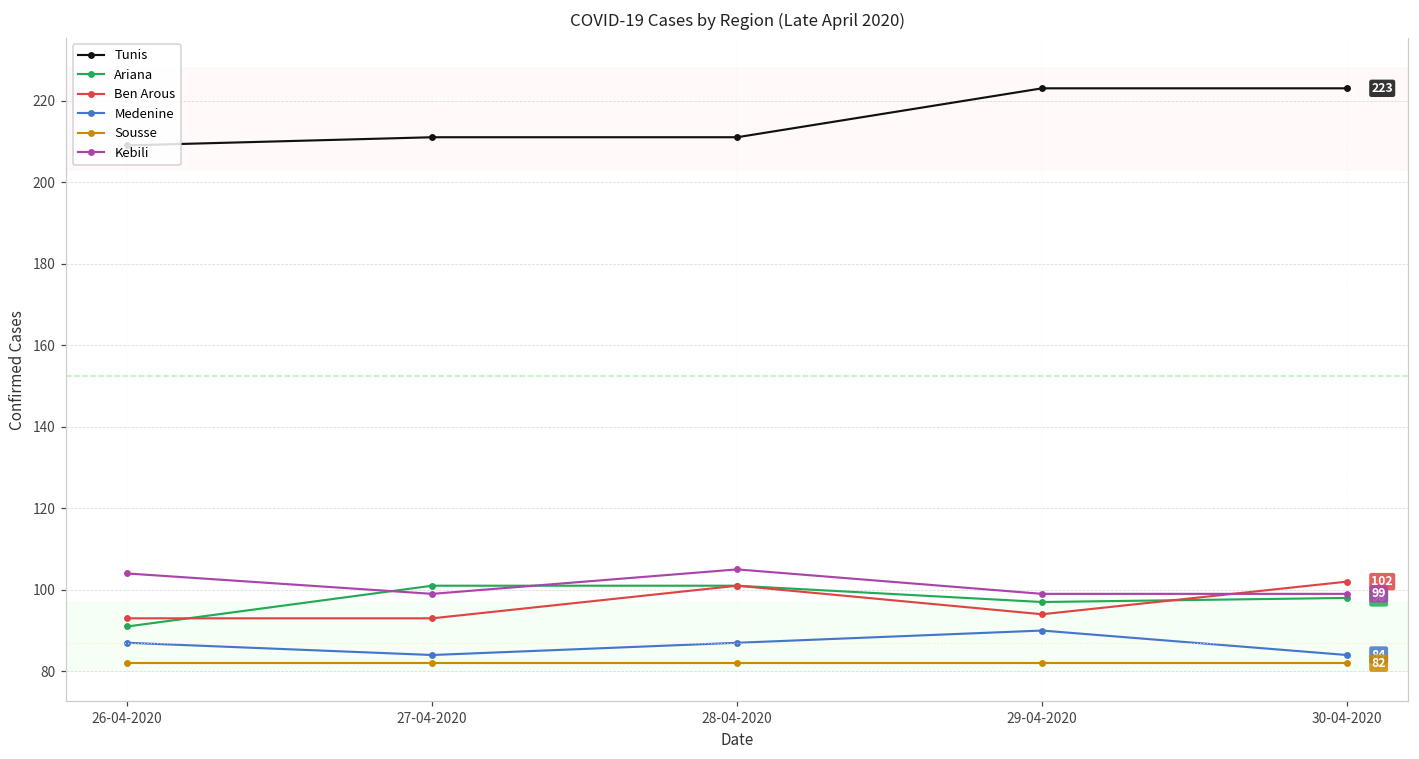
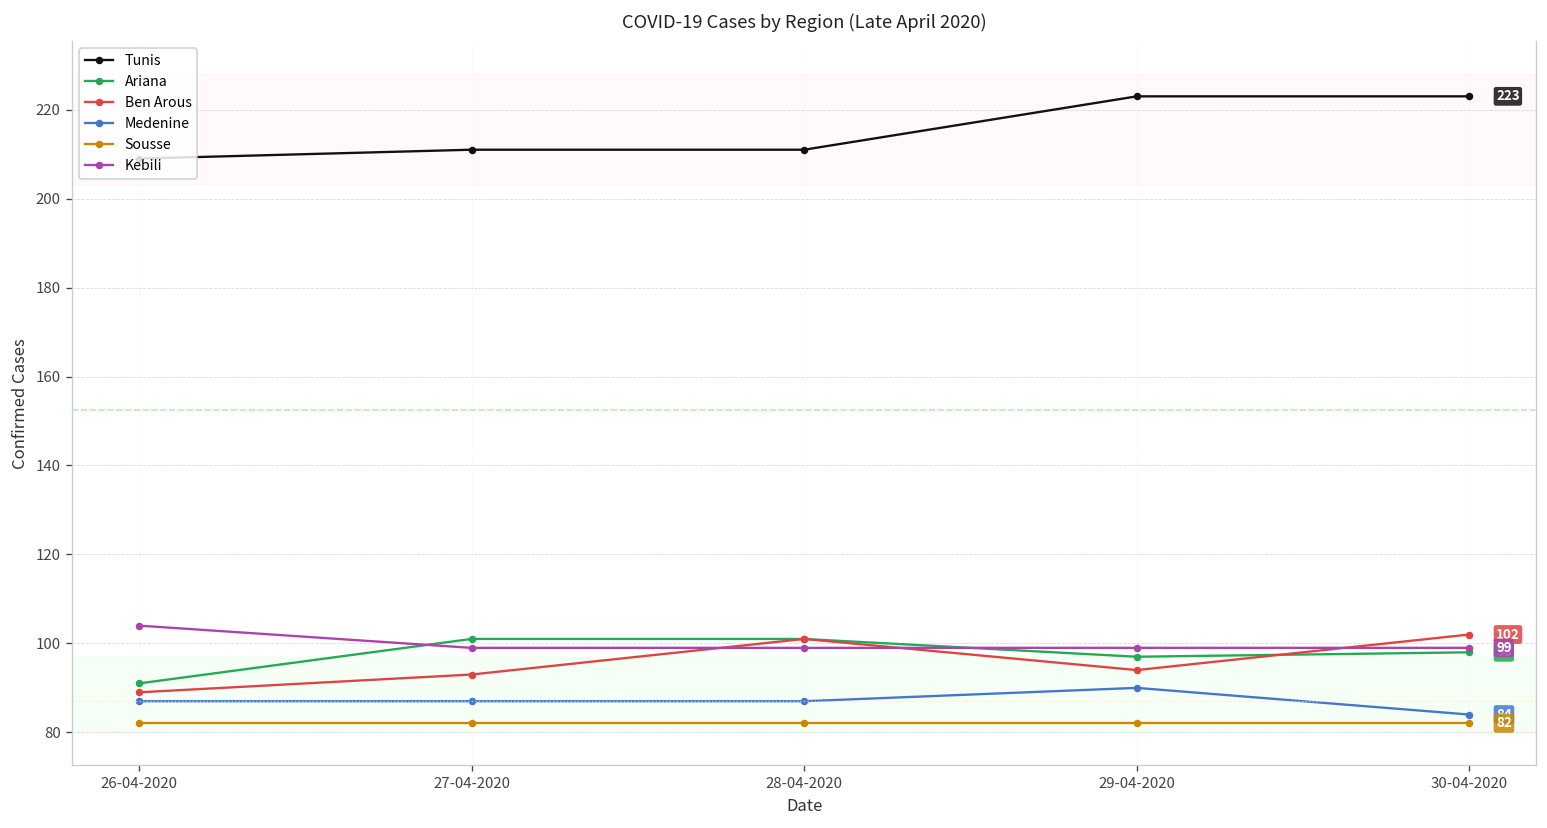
  {
    "Tunis": {
      "27-04-2020": 211,
      "28-04-2020": 211,
      "29-04-2020": 223
    },
    "Ariana": {
      "26-04-2020": 91,
      "27-04-2020": 101,
      "29-04-2020": 97
    },
    "Ben Arous": {
-     "26-04-2020": 93,
+     "26-04-2020": 89,
      "27-04-2020": 93,
      "29-04-2020": 94
    },
    "Medenine": {
      "26-04-2020": 87,
-     "27-04-2020": 84,
+     "27-04-2020": 87,
      "28-04-2020": 87,
      "29-04-2020": 90
    },
    "Sousse": {
      "26-04-2020": 82,
      "27-04-2020": 82,
      "28-04-2020": 82,
      "29-04-2020": 82
    },
    "Kebili": {
      "26-04-2020": 104,
      "27-04-2020": 99,
-     "28-04-2020": 105,
+     "28-04-2020": 99,
      "29-04-2020": 99
    }
  }
